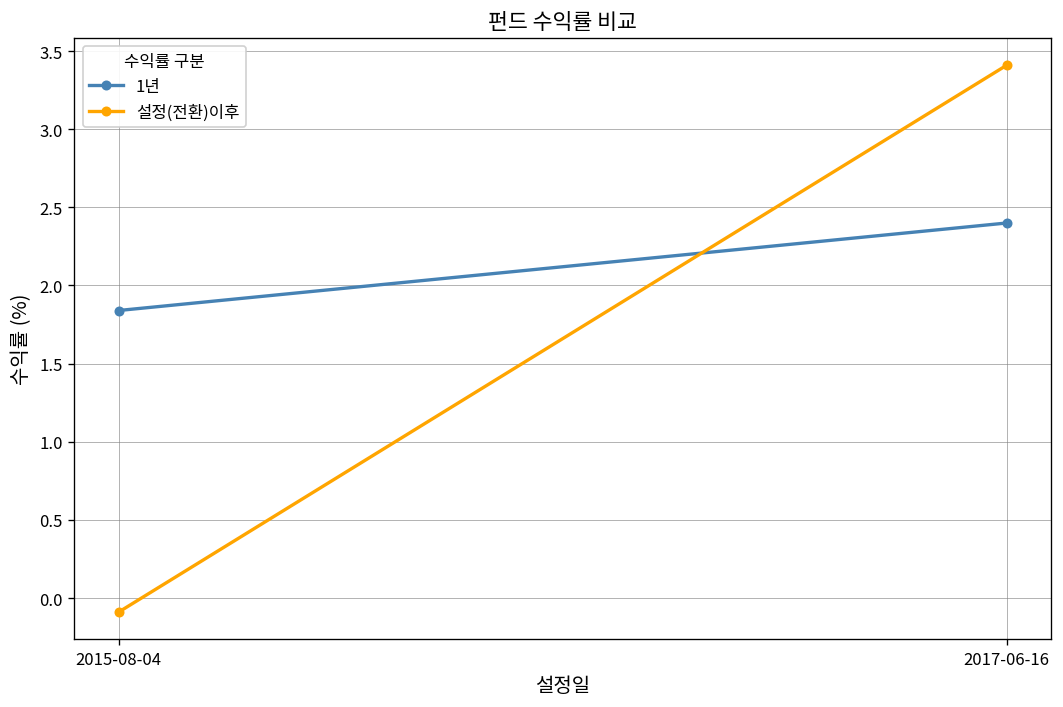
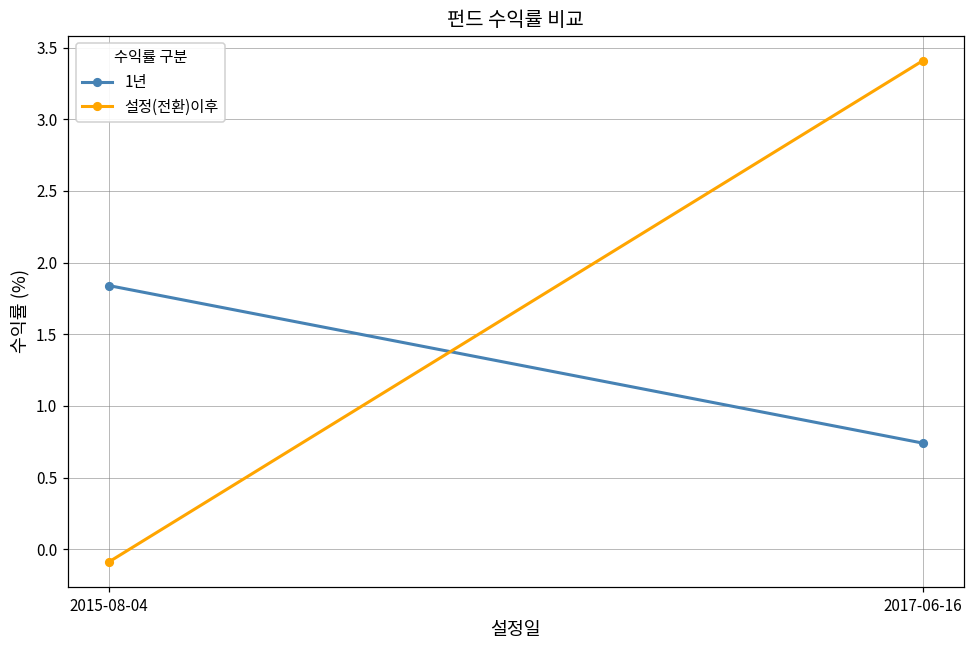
  {
    "1년": {
      "2015-08-04": 1.84,
-     "2017-06-16": 2.40
+     "2017-06-16": 0.74
    },
    "설정(전환)이후": {
      "2015-08-04": -0.09,
      "2017-06-16": 3.41
    }
  }
